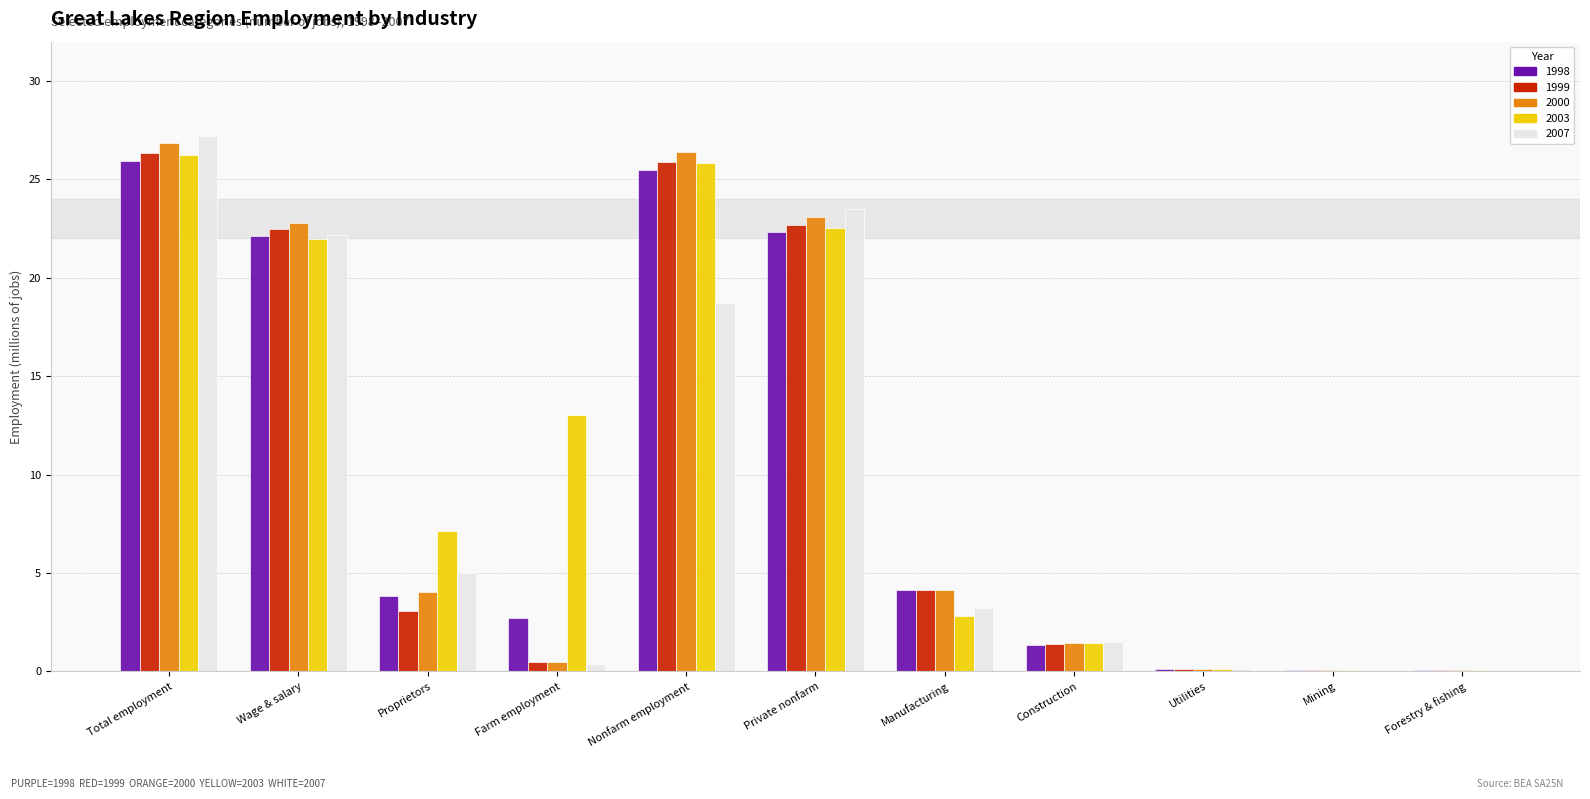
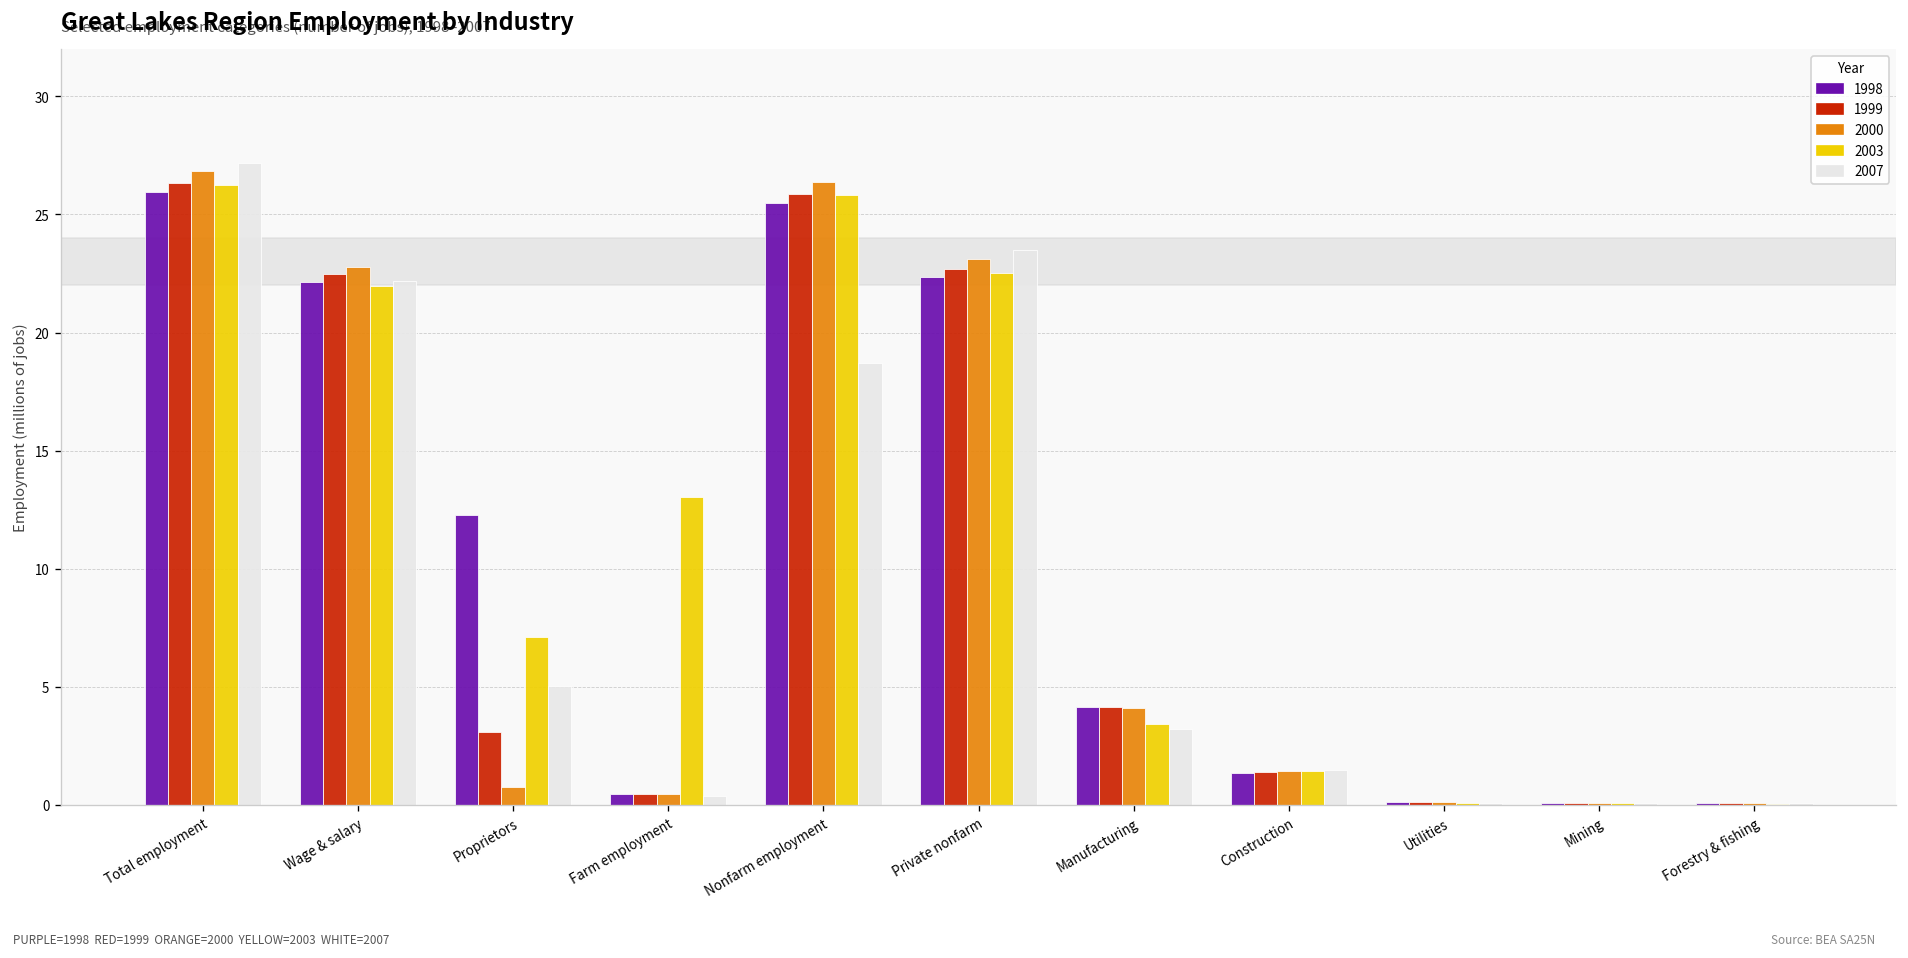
  {
    "1998": {
      "Total employment": 26.0,
      "Wage & salary": 22.1,
-     "Proprietors": 3.8,
-     "Farm employment": 2.7,
+     "Proprietors": 12.3,
+     "Farm employment": 0.5,
      "Nonfarm employment": 25.5,
      "Private nonfarm": 22.3,
      "Manufacturing": 4.2,
      "Construction": 1.3
    },
    "1999": {
      "Total employment": 26.3,
      "Wage & salary": 22.5,
      "Proprietors": 3.1,
      "Farm employment": 0.5,
      "Nonfarm employment": 25.9,
      "Private nonfarm": 22.7,
      "Manufacturing": 4.1,
      "Construction": 1.4
    },
    "2000": {
      "Total employment": 26.8,
      "Wage & salary": 22.8,
-     "Proprietors": 4.0,
+     "Proprietors": 0.7,
      "Farm employment": 0.5,
      "Nonfarm employment": 26.4,
      "Private nonfarm": 23.1,
      "Manufacturing": 4.1,
      "Construction": 1.4
    },
    "2003": {
      "Total employment": 26.2,
      "Wage & salary": 22.0,
      "Proprietors": 7.1,
      "Farm employment": 13.0,
      "Nonfarm employment": 25.8,
      "Private nonfarm": 22.5,
-     "Manufacturing": 2.8,
+     "Manufacturing": 3.4,
      "Construction": 1.4
    },
    "2007": {
      "Total employment": 27.2,
      "Wage & salary": 22.2,
      "Proprietors": 5.0,
      "Farm employment": 0.4,
      "Nonfarm employment": 18.7,
      "Private nonfarm": 23.5,
      "Manufacturing": 3.2,
      "Construction": 1.5
    }
  }
